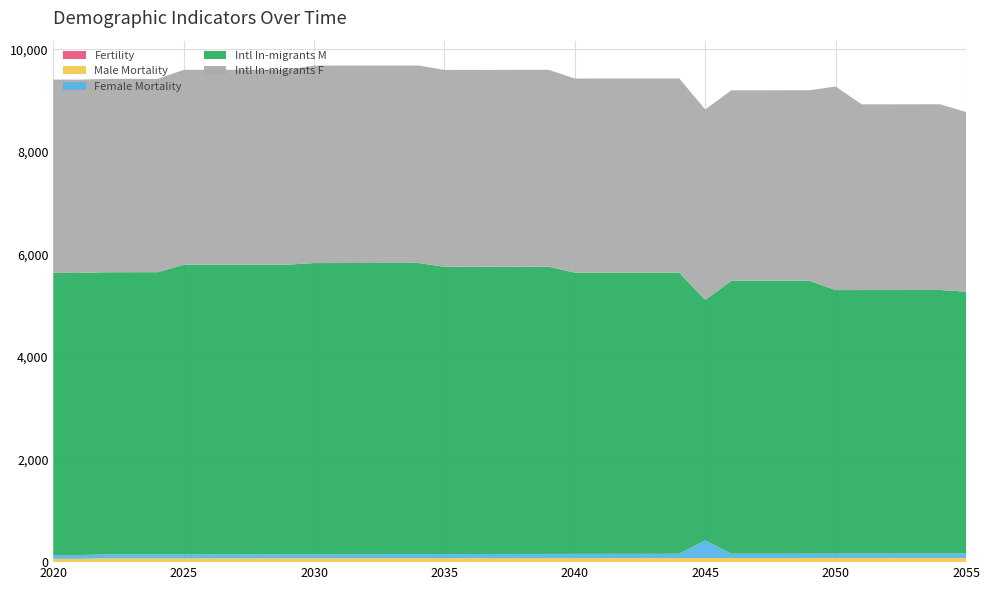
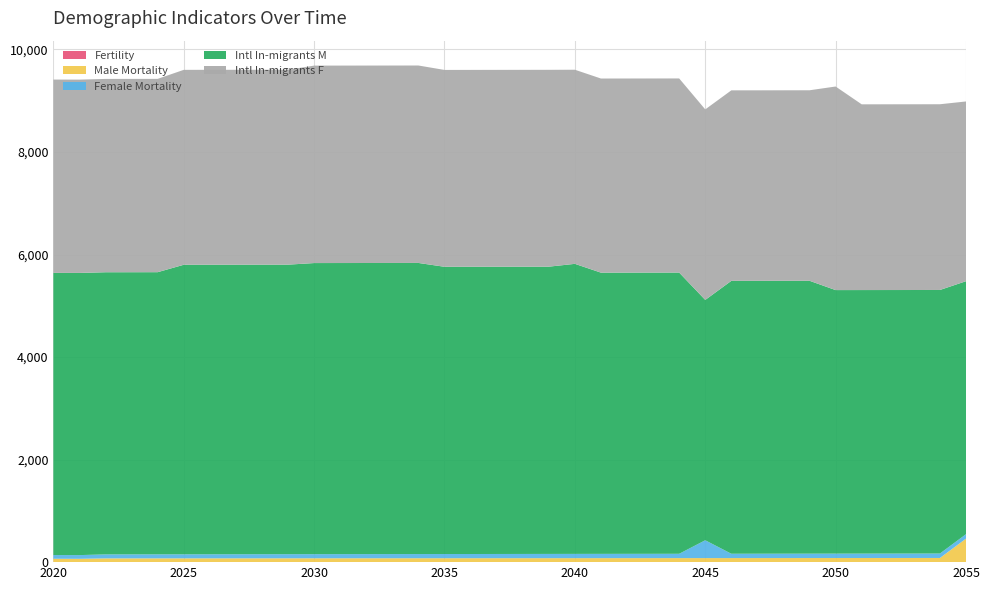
  {
    "Male Mortality": {
      "2020": "100",
      "2025": "100",
      "2030": "100",
      "2035": "100",
      "2040": "100",
      "2045": "100",
      "2050": "100",
-     "2055": "100"
+     "2055": "500"
    },
    "Female Mortality": {
      "2020": "100",
      "2025": "100",
      "2030": "100",
      "2035": "100",
      "2040": "100",
      "2045": "300",
      "2050": "100",
      "2055": "100"
    },
    "Intl In-migrants M": {
      "2020": "5,500",
      "2025": "5,600",
      "2030": "5,700",
      "2035": "5,600",
-     "2040": "5,500",
+     "2040": "5,700",
      "2045": "4,700",
      "2050": "5,100",
-     "2055": "5,100"
+     "2055": "4,900"
    },
    "Intl In-migrants F": {
      "2020": "3,800",
      "2025": "3,800",
      "2030": "3,900",
      "2035": "3,800",
      "2040": "3,800",
      "2045": "3,700",
      "2050": "4,000",
      "2055": "3,500"
    }
  }
